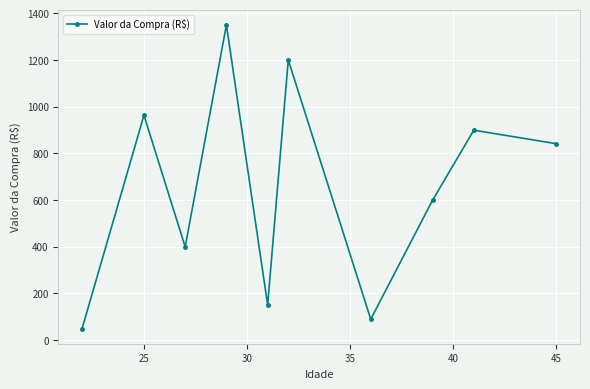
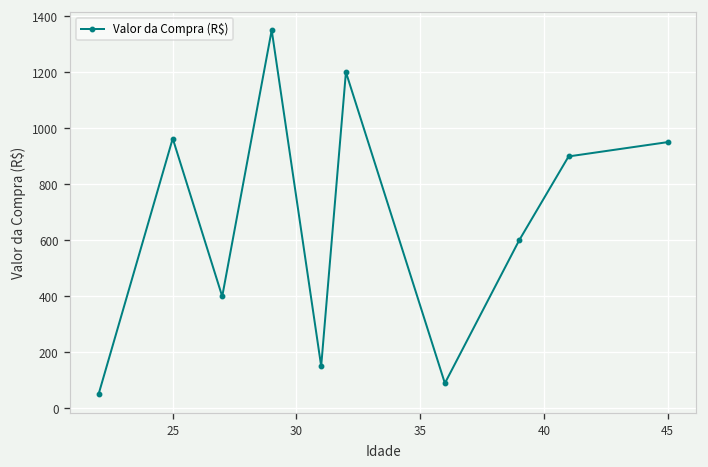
  {
    "25": 960,
-   "45": 840
+   "45": 950
  }
